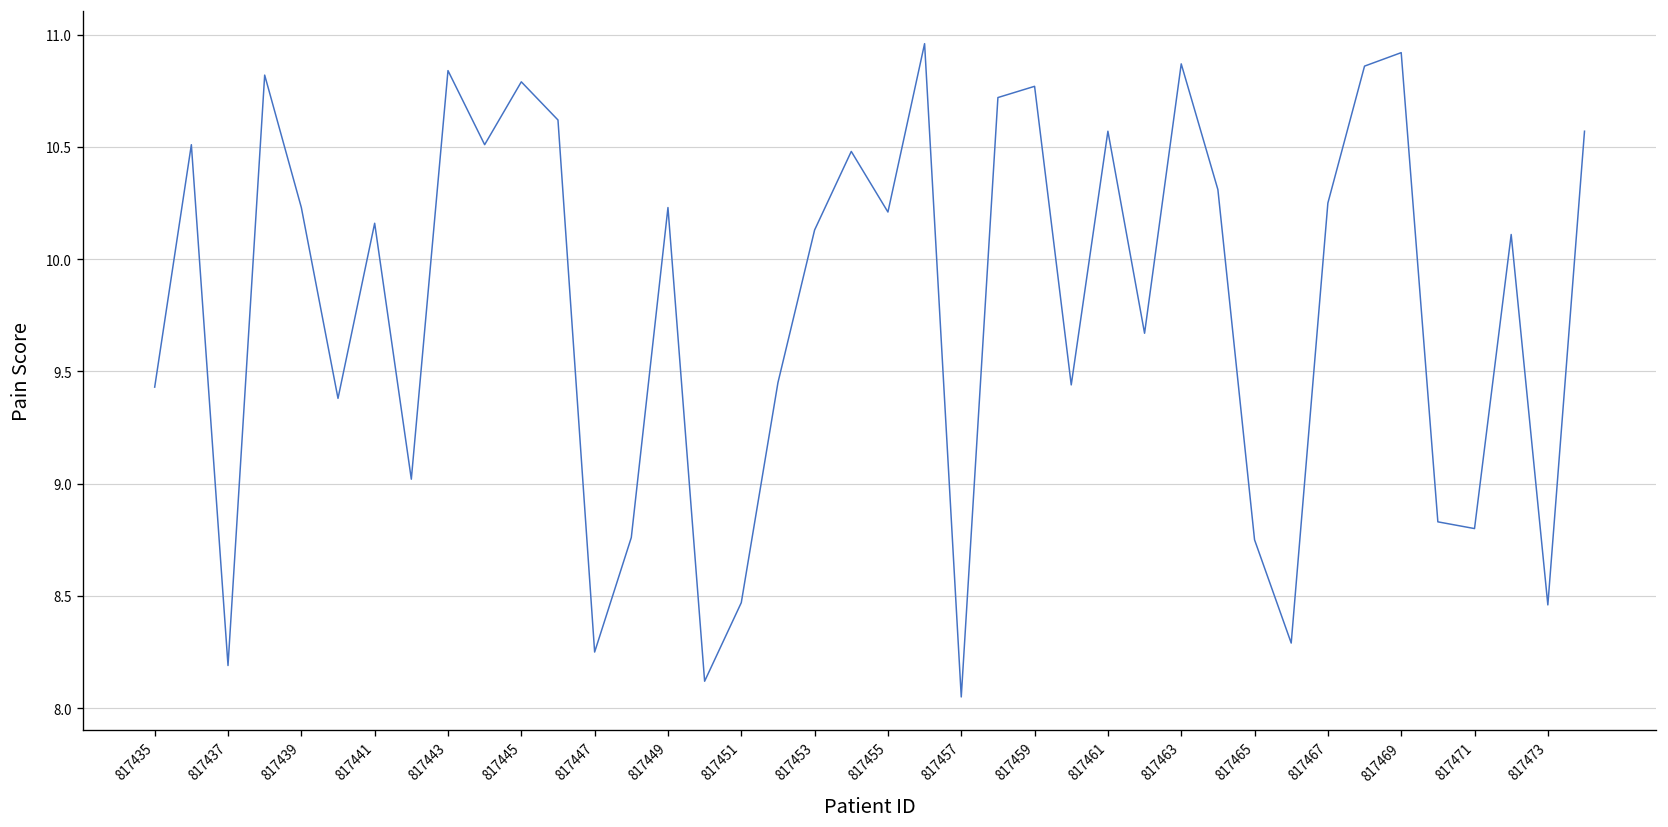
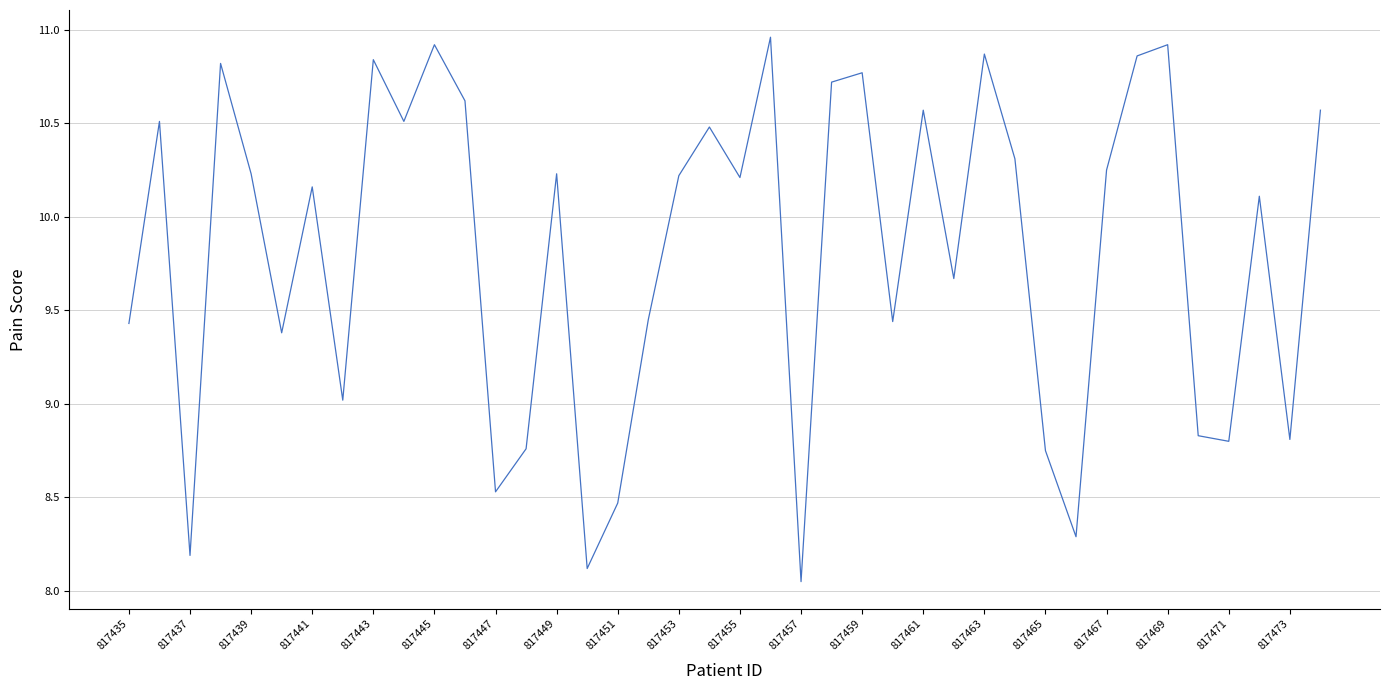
  {
    "817435": 9.43,
    "817437": 8.19,
    "817439": 10.23,
    "817441": 10.16,
    "817443": 10.84,
-   "817445": 10.79,
-   "817447": 8.25,
+   "817445": 10.92,
+   "817447": 8.53,
    "817449": 10.23,
    "817451": 8.47,
-   "817453": 10.13,
+   "817453": 10.22,
    "817455": 10.21,
    "817457": 8.05,
    "817459": 10.77,
    "817461": 10.57,
    "817463": 10.87,
    "817465": 8.75,
    "817467": 10.25,
    "817469": 10.92,
    "817471": 8.80,
-   "817473": 8.46
+   "817473": 8.81
  }
